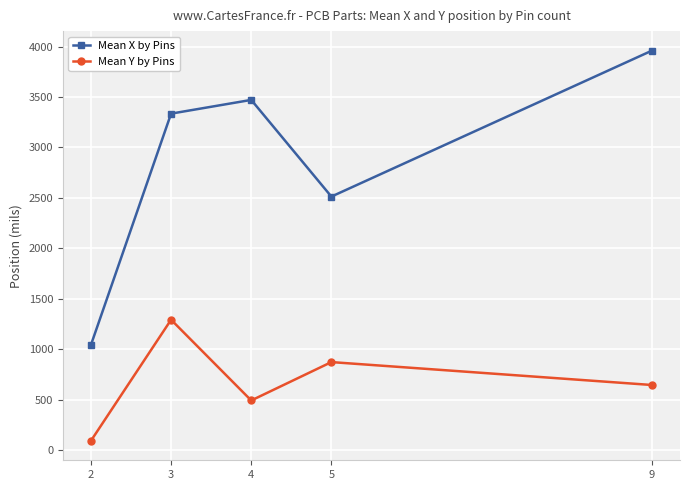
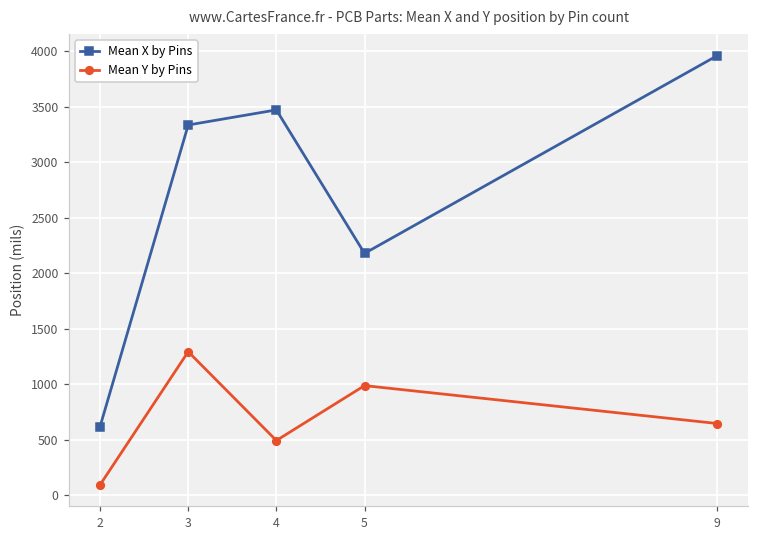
  {
    "Mean X by Pins": {
-     "2": 1040,
+     "2": 620,
      "3": 3340,
      "4": 3470,
-     "5": 2510,
+     "5": 2180,
      "9": 3960
    },
    "Mean Y by Pins": {
      "2": 90,
      "3": 1290,
      "4": 490,
-     "5": 870,
+     "5": 990,
      "9": 650
    }
  }
